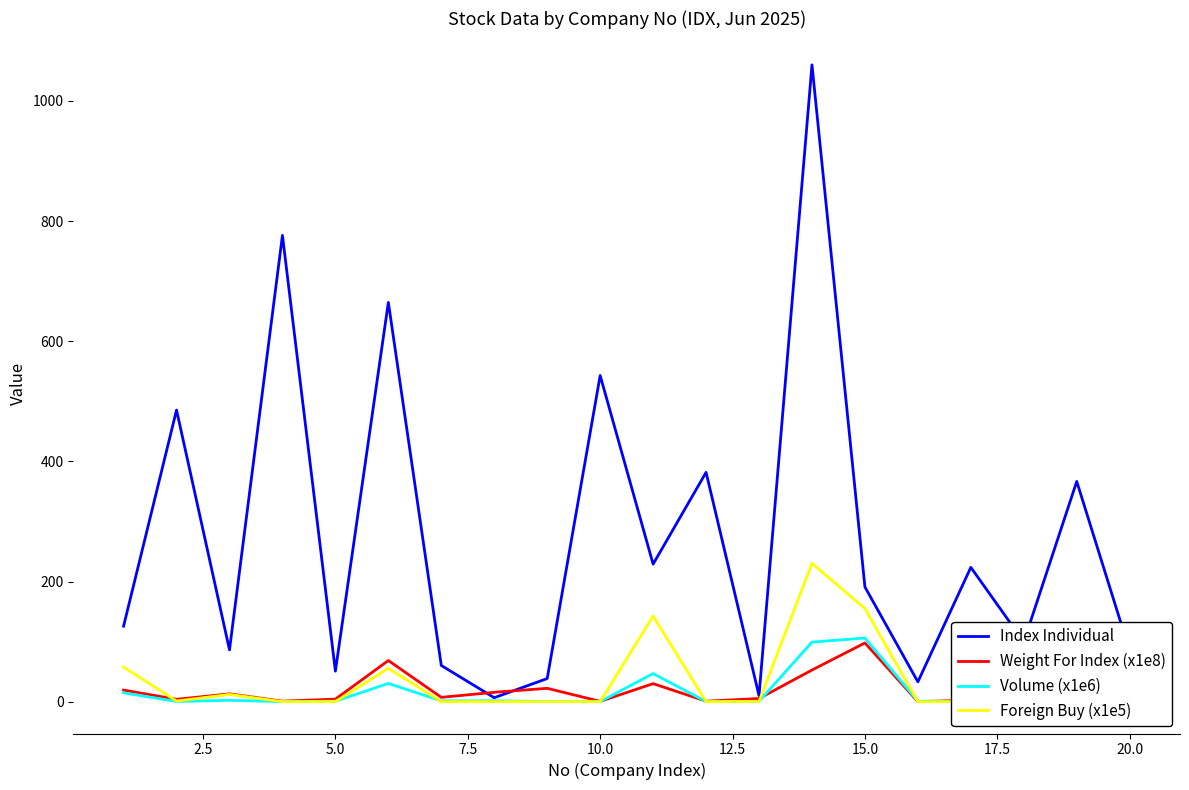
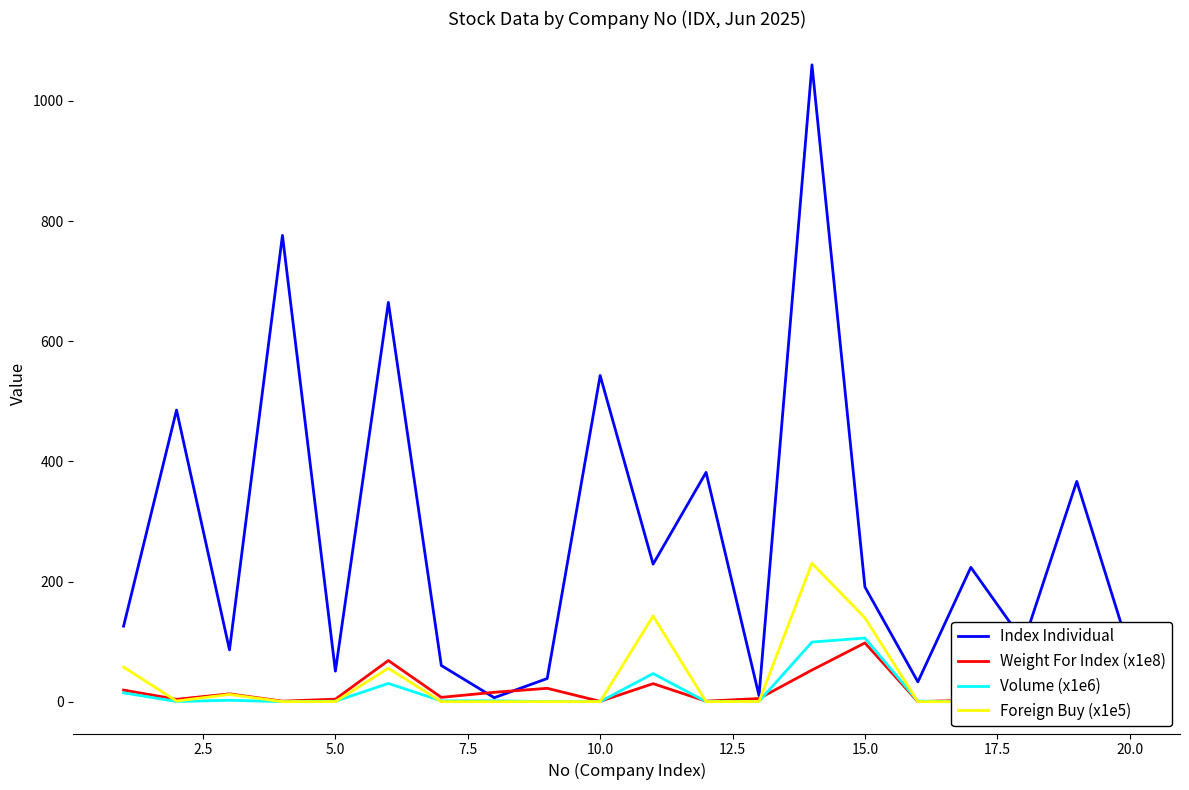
  {
    "Index Individual": {
      "5.0": 50,
      "10.0": 540,
      "15.0": 190
    },
    "Weight For Index (x1e8)": {
      "15.0": 100
    },
    "Volume (x1e6)": {
      "15.0": 110
    },
    "Foreign Buy (x1e5)": {
-     "15.0": 150
+     "15.0": 140
    }
  }
